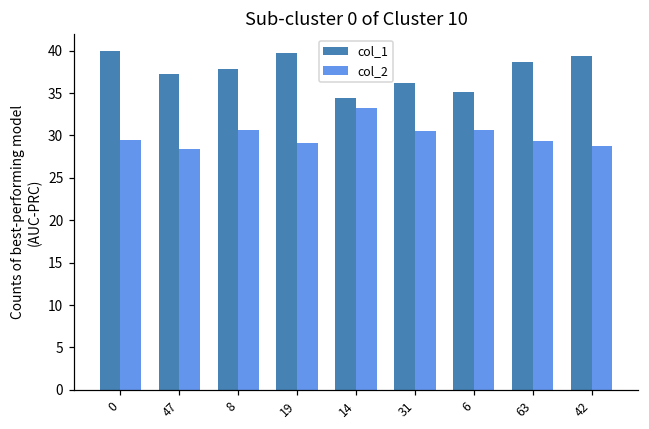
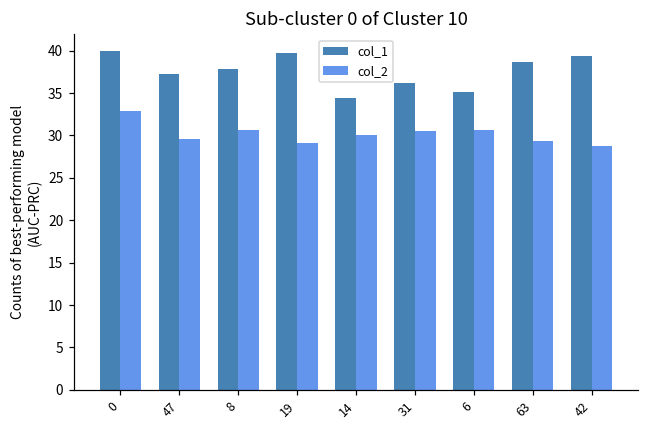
  {
    "col_1": {
      "0": 40,
      "47": 37,
      "8": 38,
      "19": 40,
      "14": 34,
      "31": 36,
      "6": 35,
      "63": 39,
      "42": 39
    },
    "col_2": {
-     "0": 29,
-     "47": 28,
+     "0": 33,
+     "47": 30,
      "8": 31,
      "19": 29,
-     "14": 33,
+     "14": 30,
      "31": 31,
      "6": 31,
      "63": 29,
      "42": 29
    }
  }
